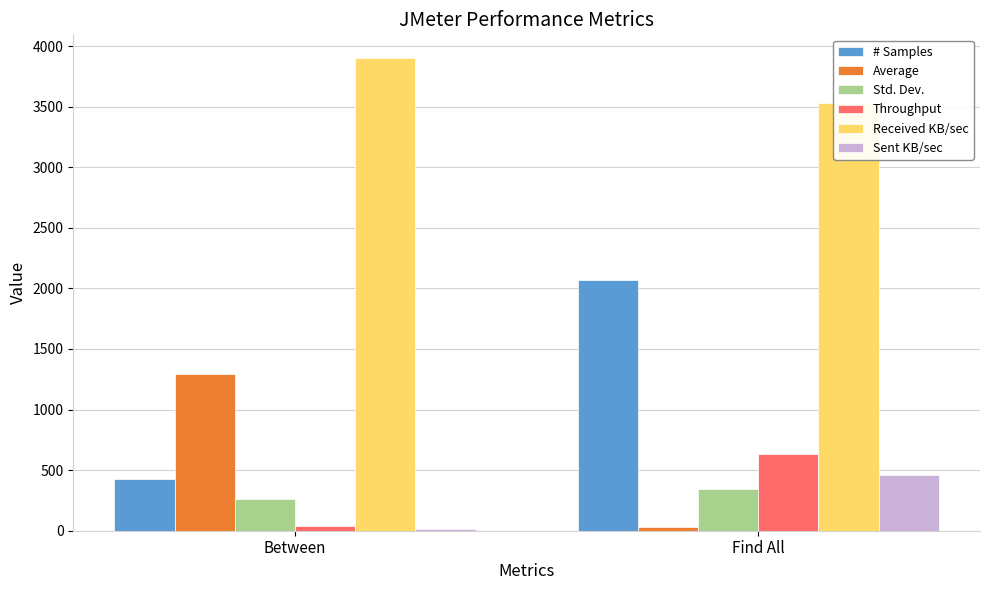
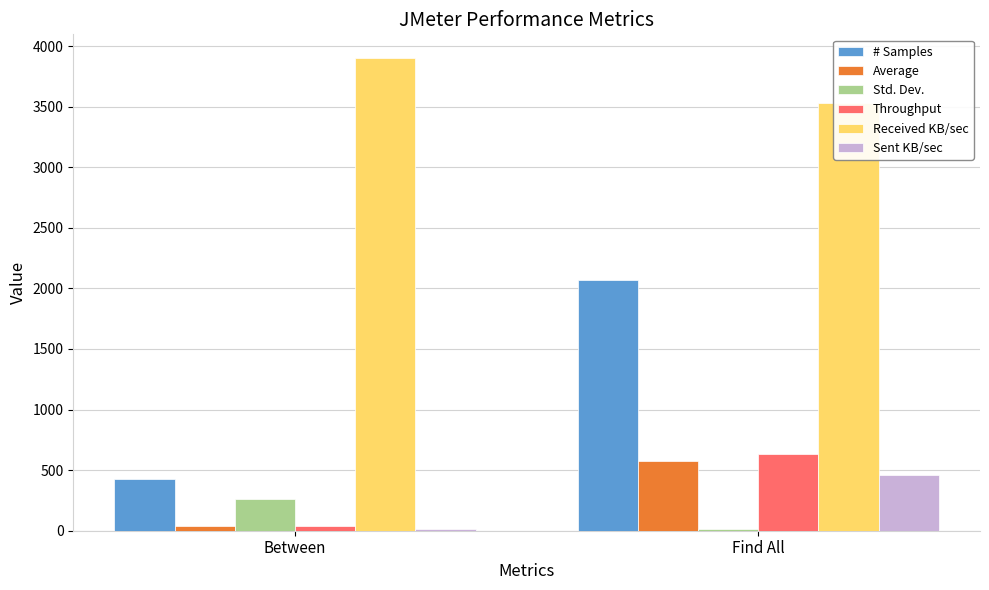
  {
    "# Samples": {
      "Between": 430,
      "Find All": 2070
    },
    "Average": {
-     "Between": 1290,
-     "Find All": 30
+     "Between": 40,
+     "Find All": 580
    },
    "Std. Dev.": {
      "Between": 260,
-     "Find All": 350
+     "Find All": 10
    },
    "Throughput": {
      "Between": 40,
      "Find All": 630
    },
    "Received KB/sec": {
      "Between": 3900
    },
    "Sent KB/sec": {
      "Find All": 460
    }
  }
